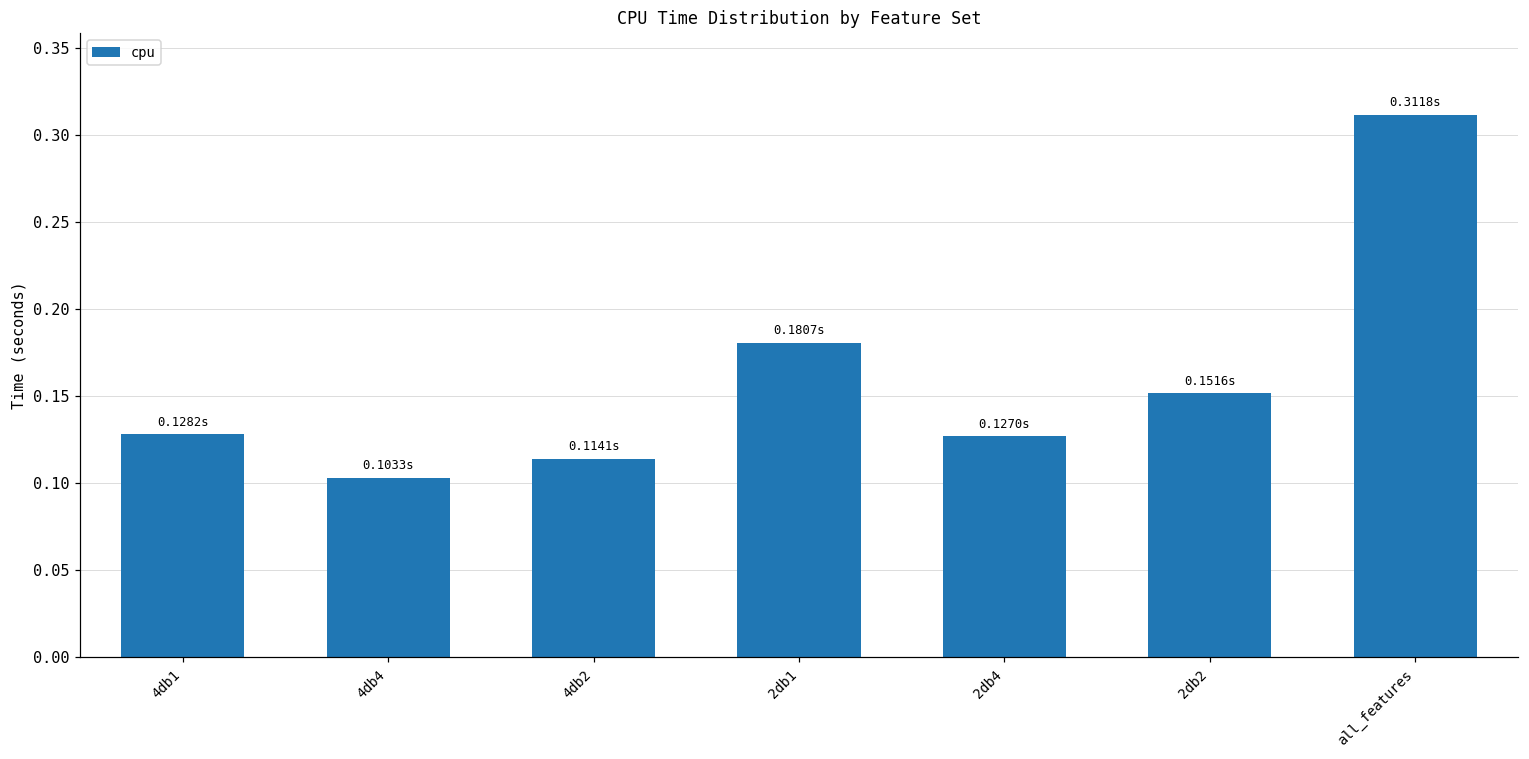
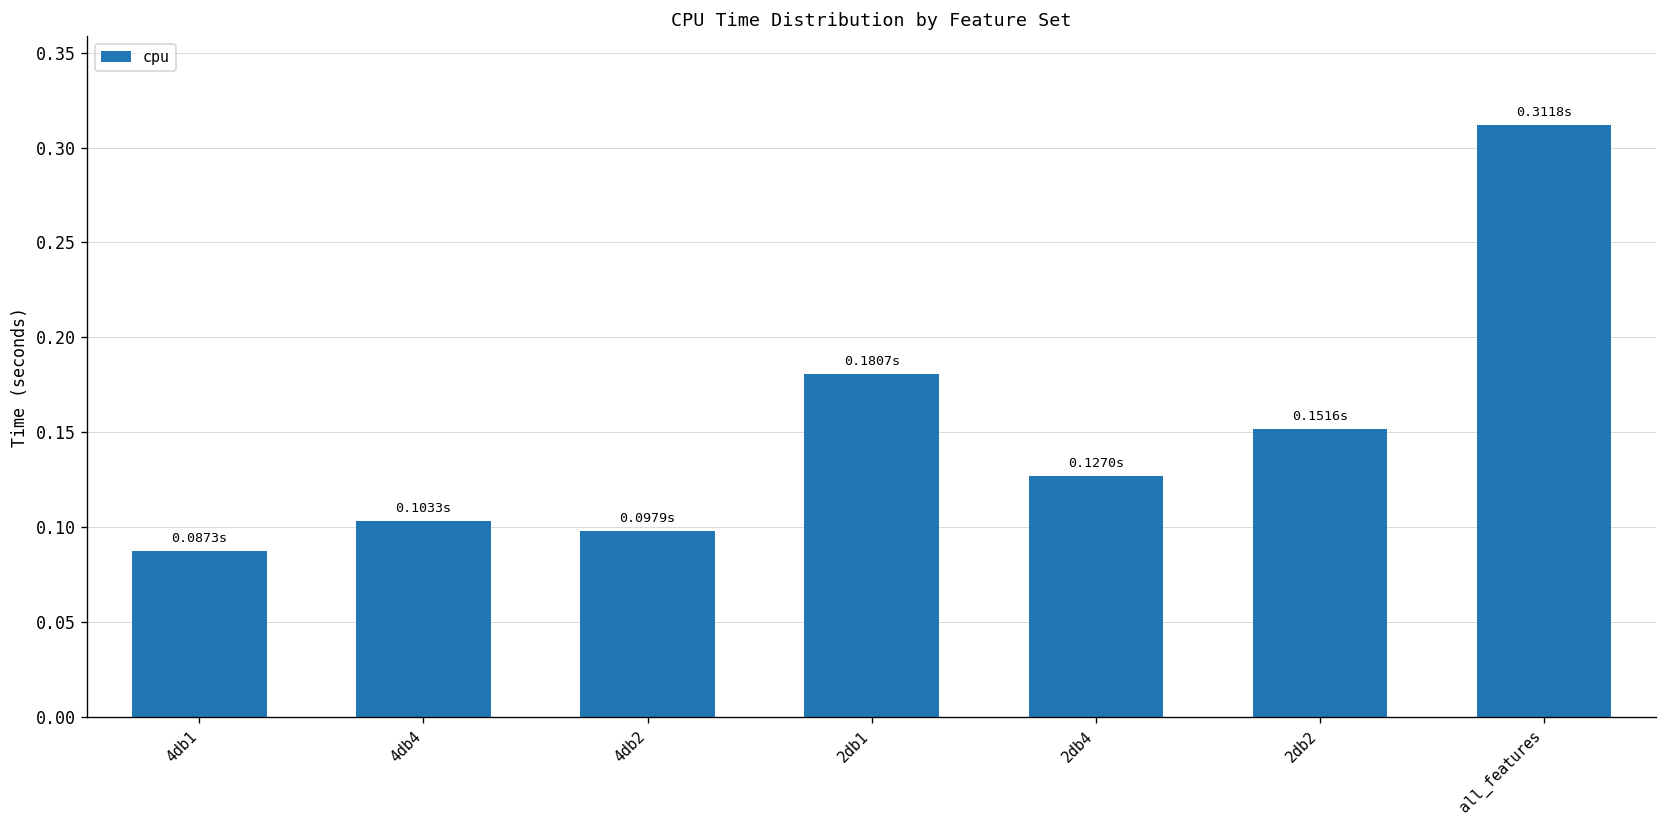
  {
-   "4db1": "0.1282s",
+   "4db1": "0.0873s",
    "4db4": "0.1033s",
-   "4db2": "0.1141s",
+   "4db2": "0.0979s",
    "2db1": "0.1807s",
    "2db4": "0.1270s",
    "2db2": "0.1516s",
    "all_features": "0.3118s"
  }
